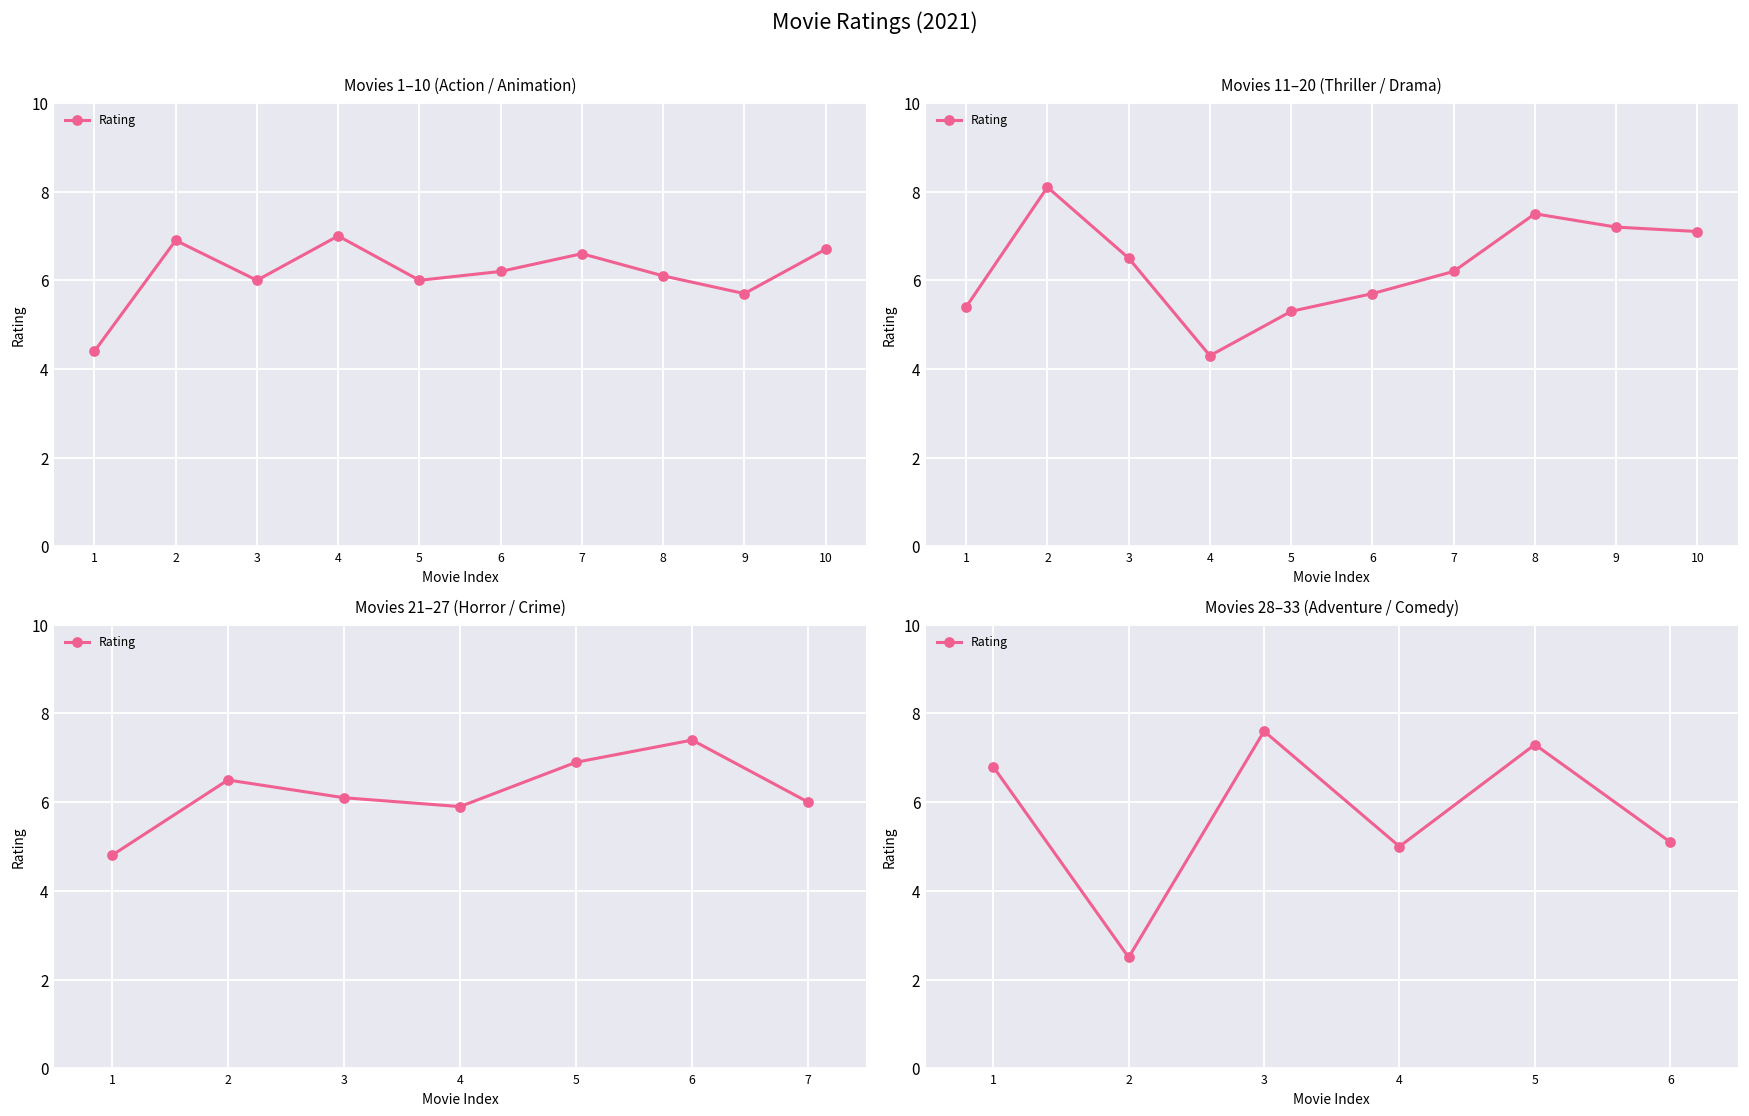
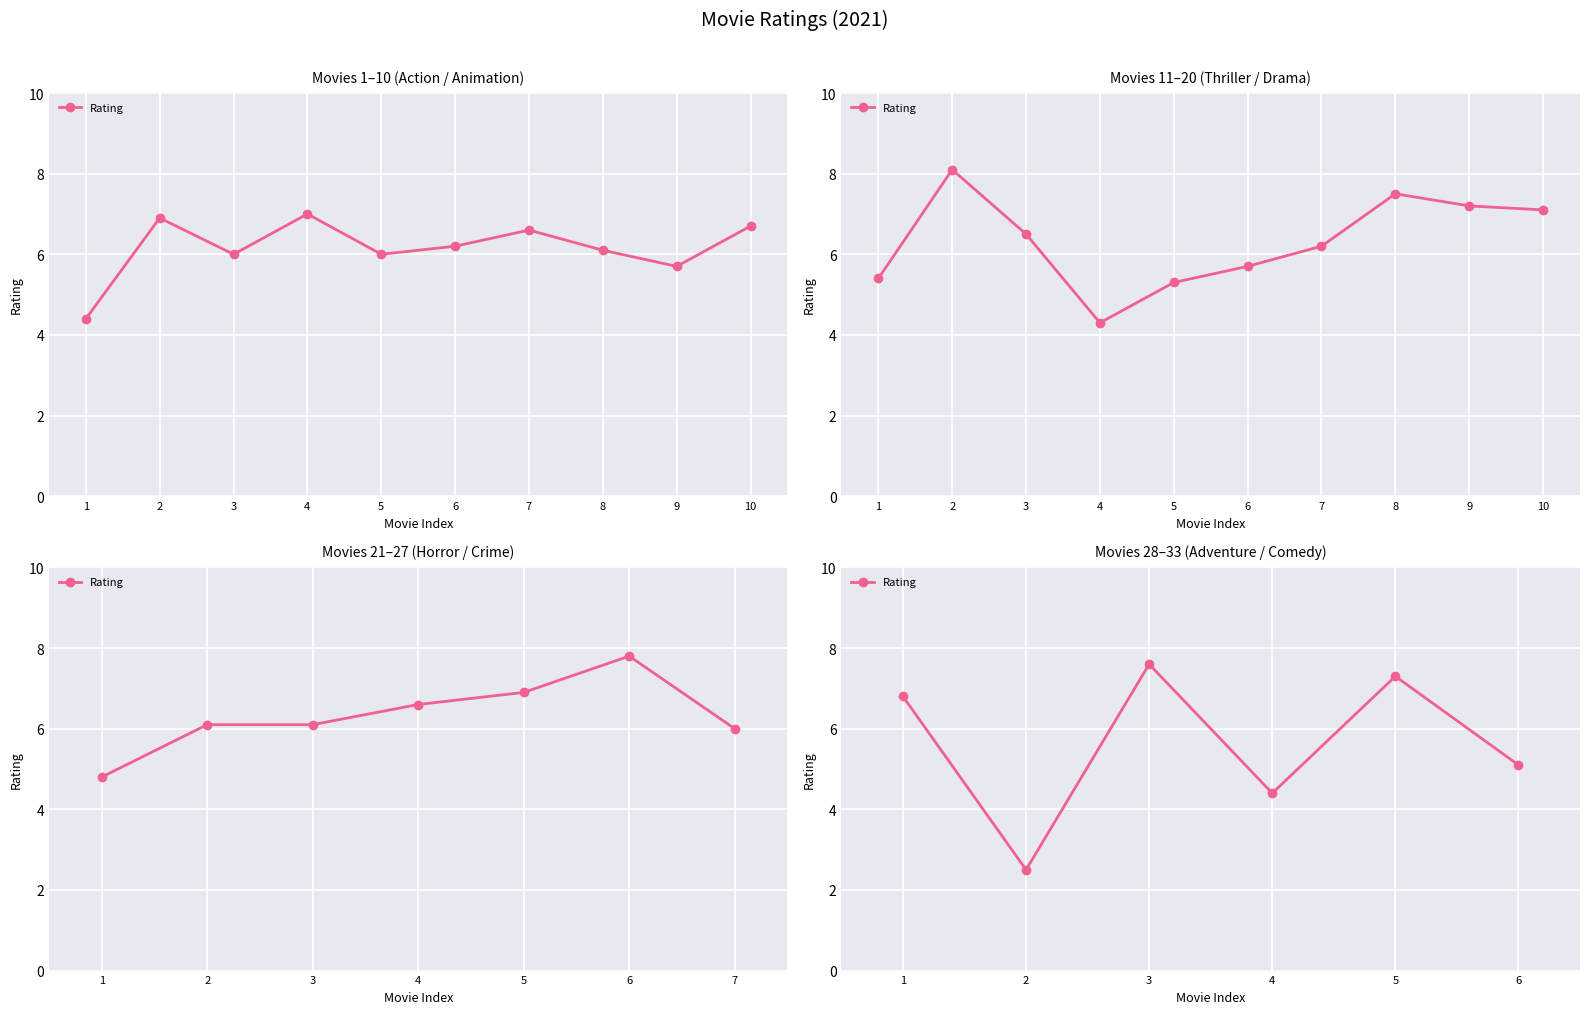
  {
    "Movies 1–10 (Action / Animation)": {
      "1": 4.4,
      "2": 6.9,
      "3": 6.0,
      "4": 7.0,
      "5": 6.0,
      "6": 6.2,
      "7": 6.6,
      "8": 6.1,
      "9": 5.7,
      "10": 6.7
    },
    "Movies 11–20 (Thriller / Drama)": {
      "1": 5.4,
      "2": 8.1,
      "3": 6.5,
      "4": 4.3,
      "5": 5.3,
      "6": 5.7,
      "7": 6.2,
      "8": 7.5,
      "9": 7.2,
      "10": 7.1
    },
    "Movies 21–27 (Horror / Crime)": {
      "1": 4.8,
-     "2": 6.5,
+     "2": 6.1,
      "3": 6.1,
-     "4": 5.9,
+     "4": 6.6,
      "5": 6.9,
-     "6": 7.4,
+     "6": 7.8,
      "7": 6.0
    },
    "Movies 28–33 (Adventure / Comedy)": {
      "1": 6.8,
      "2": 2.5,
      "3": 7.6,
-     "4": 5.0,
+     "4": 4.4,
      "5": 7.3,
      "6": 5.1
    }
  }
